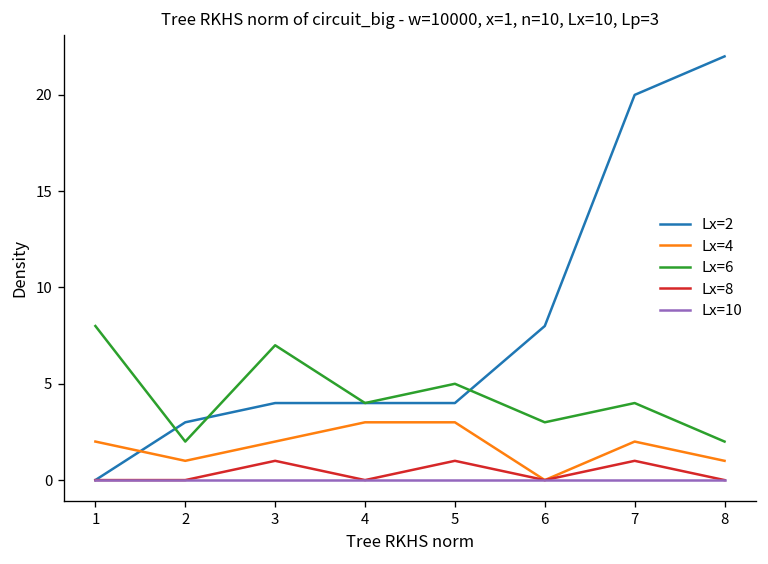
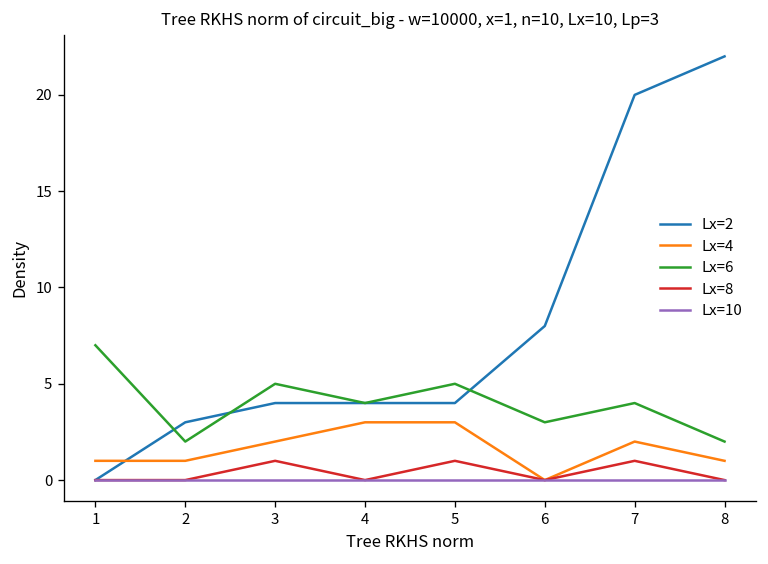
  {
    "Lx=2": {
      "2": 3,
      "3": 4,
      "5": 4,
      "6": 8,
      "7": 20,
      "8": 22
    },
    "Lx=4": {
-     "1": 2,
+     "1": 1,
      "2": 1,
      "3": 2,
      "4": 3,
      "5": 3,
      "7": 2,
      "8": 1
    },
    "Lx=6": {
-     "1": 8,
+     "1": 7,
      "2": 2,
-     "3": 7,
+     "3": 5,
      "5": 5,
      "6": 3,
      "7": 4,
      "8": 2
    },
    "Lx=8": {
      "3": 1,
      "5": 1,
      "7": 1
    },
    "Lx=10": {
      "3": 0,
      "5": 0,
      "7": 0
    }
  }
